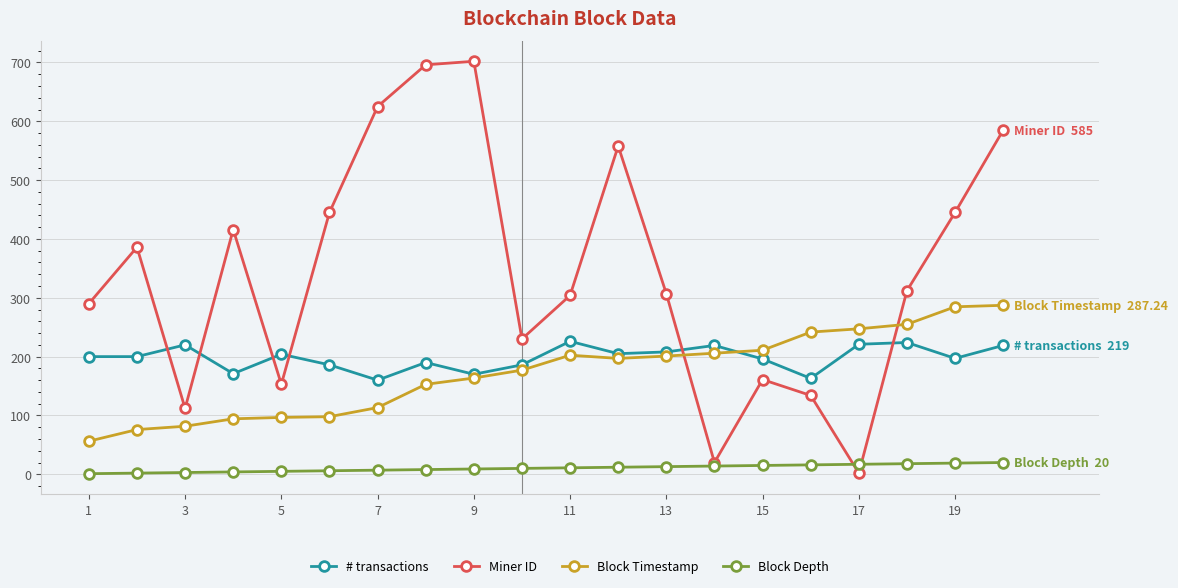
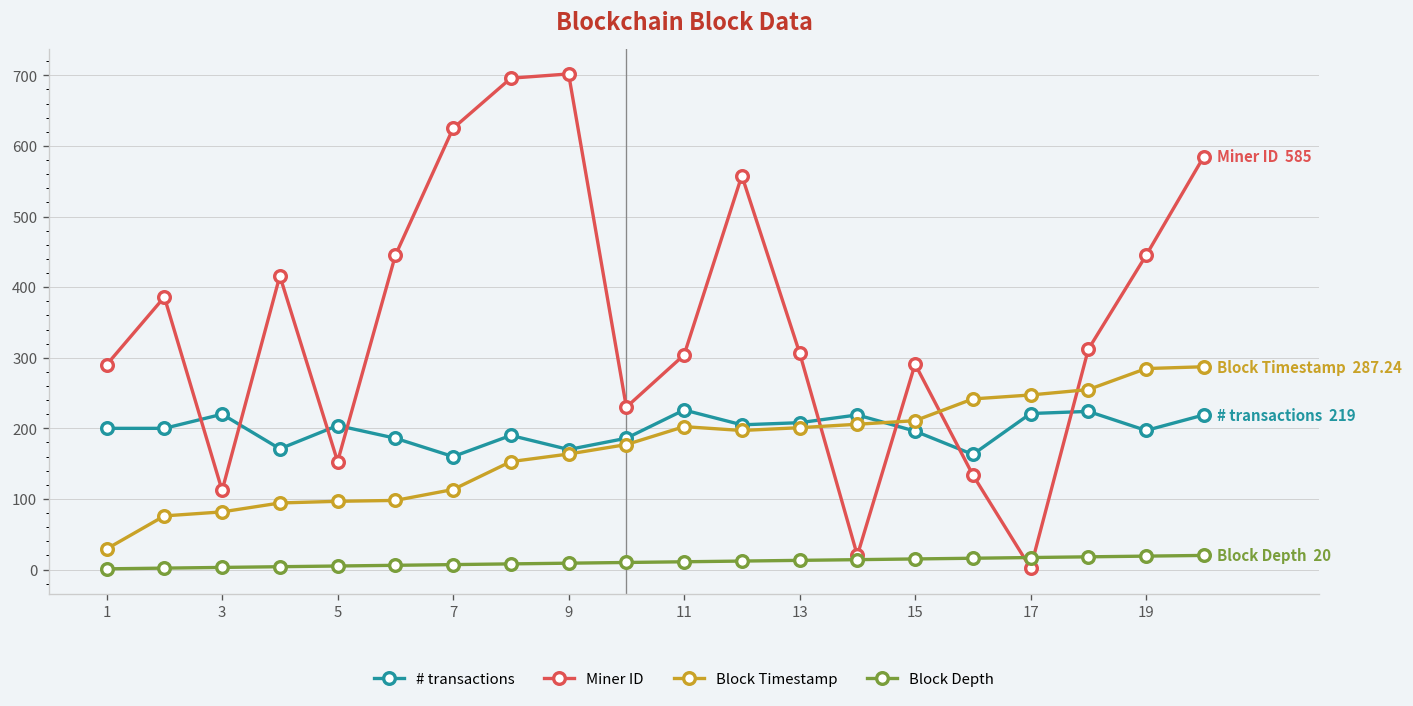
  {
    "# transactions": {
      "1": 200,
      "3": 220,
      "5": 200,
      "7": 160,
      "9": 170,
      "11": 230,
      "13": 210,
      "15": 200,
      "17": 220,
      "19": 200
    },
    "Miner ID": {
      "1": 290,
      "3": 110,
      "5": 150,
      "7": 630,
      "9": 700,
      "11": 300,
      "13": 310,
-     "15": 160,
+     "15": 290,
      "17": 0,
      "19": 450
    },
    "Block Timestamp": {
-     "1": 60,
+     "1": 30,
      "3": 80,
      "5": 100,
      "7": 110,
      "9": 160,
      "11": 200,
      "13": 200,
      "15": 210,
      "17": 250,
      "19": 280
    },
    "Block Depth": {
      "1": 0,
      "3": 0,
      "5": 10,
      "7": 10,
      "9": 10,
      "11": 10,
      "13": 10,
      "15": 20,
      "17": 20,
      "19": 20
    }
  }
